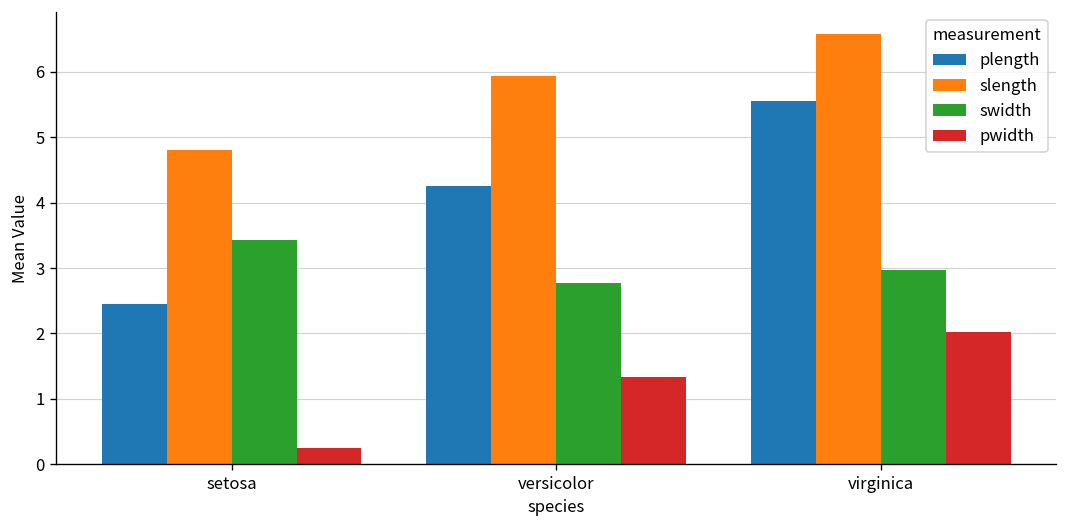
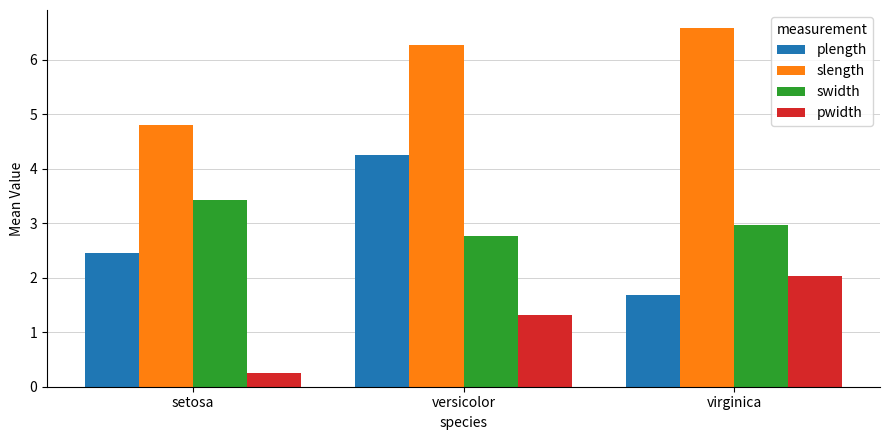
  {
    "plength": {
      "setosa": 2.5,
      "versicolor": 4.3,
-     "virginica": 5.6
+     "virginica": 1.7
    },
    "slength": {
      "setosa": 4.8,
-     "versicolor": 5.9,
+     "versicolor": 6.3,
      "virginica": 6.6
    },
    "swidth": {
      "setosa": 3.4,
      "versicolor": 2.8,
      "virginica": 3.0
    },
    "pwidth": {
      "setosa": 0.2,
      "versicolor": 1.3,
      "virginica": 2.0
    }
  }
